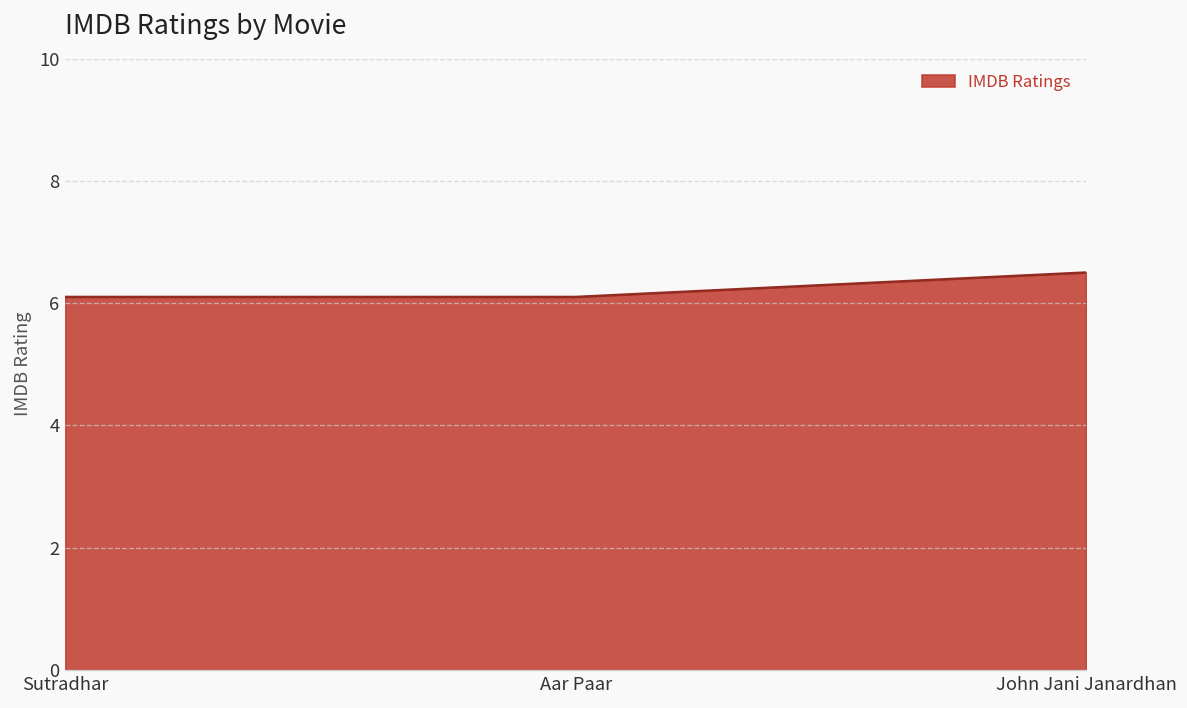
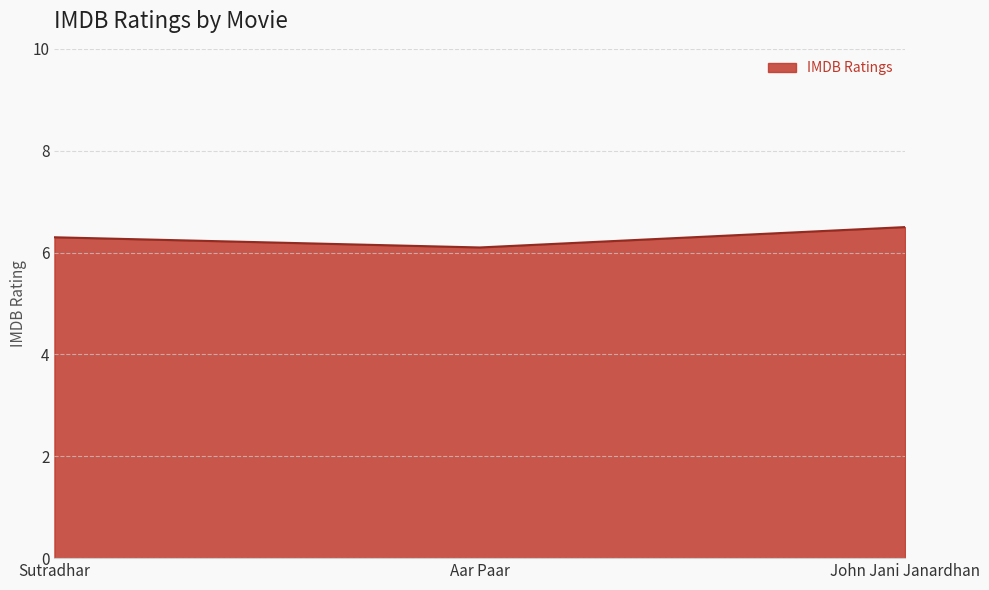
  {
-   "Sutradhar": 6.1,
+   "Sutradhar": 6.3,
    "Aar Paar": 6.1,
    "John Jani Janardhan": 6.5
  }
